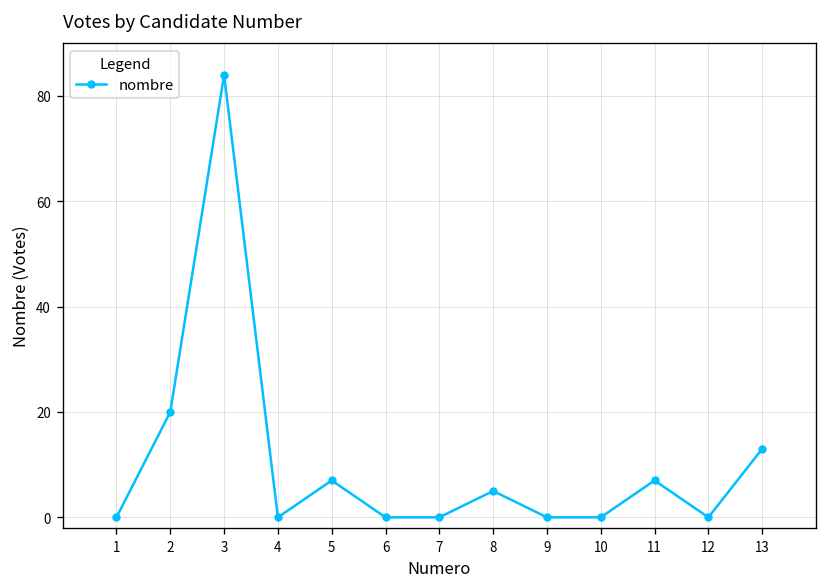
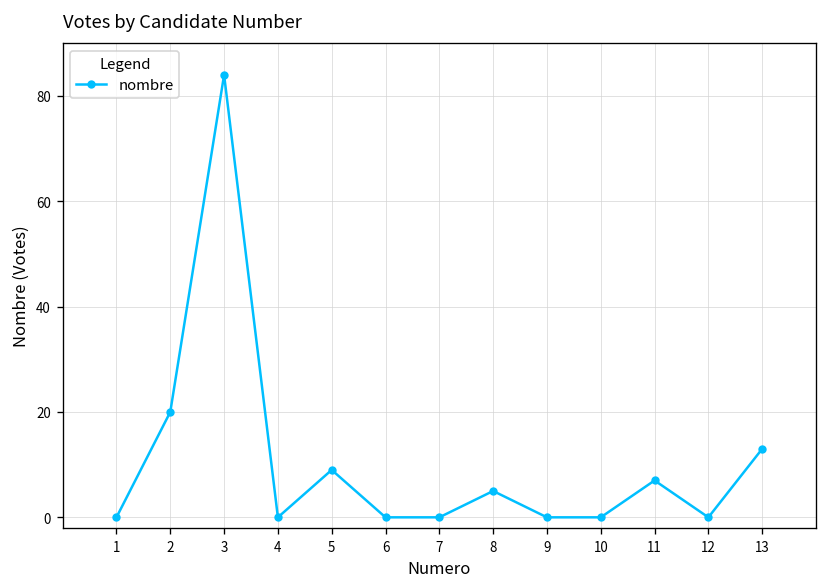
  {
    "1": 0,
    "2": 20,
    "3": 84,
    "4": 0,
-   "5": 7,
+   "5": 9,
    "6": 0,
    "7": 0,
    "8": 5,
    "9": 0,
    "10": 0,
    "11": 7,
    "12": 0,
    "13": 13
  }
